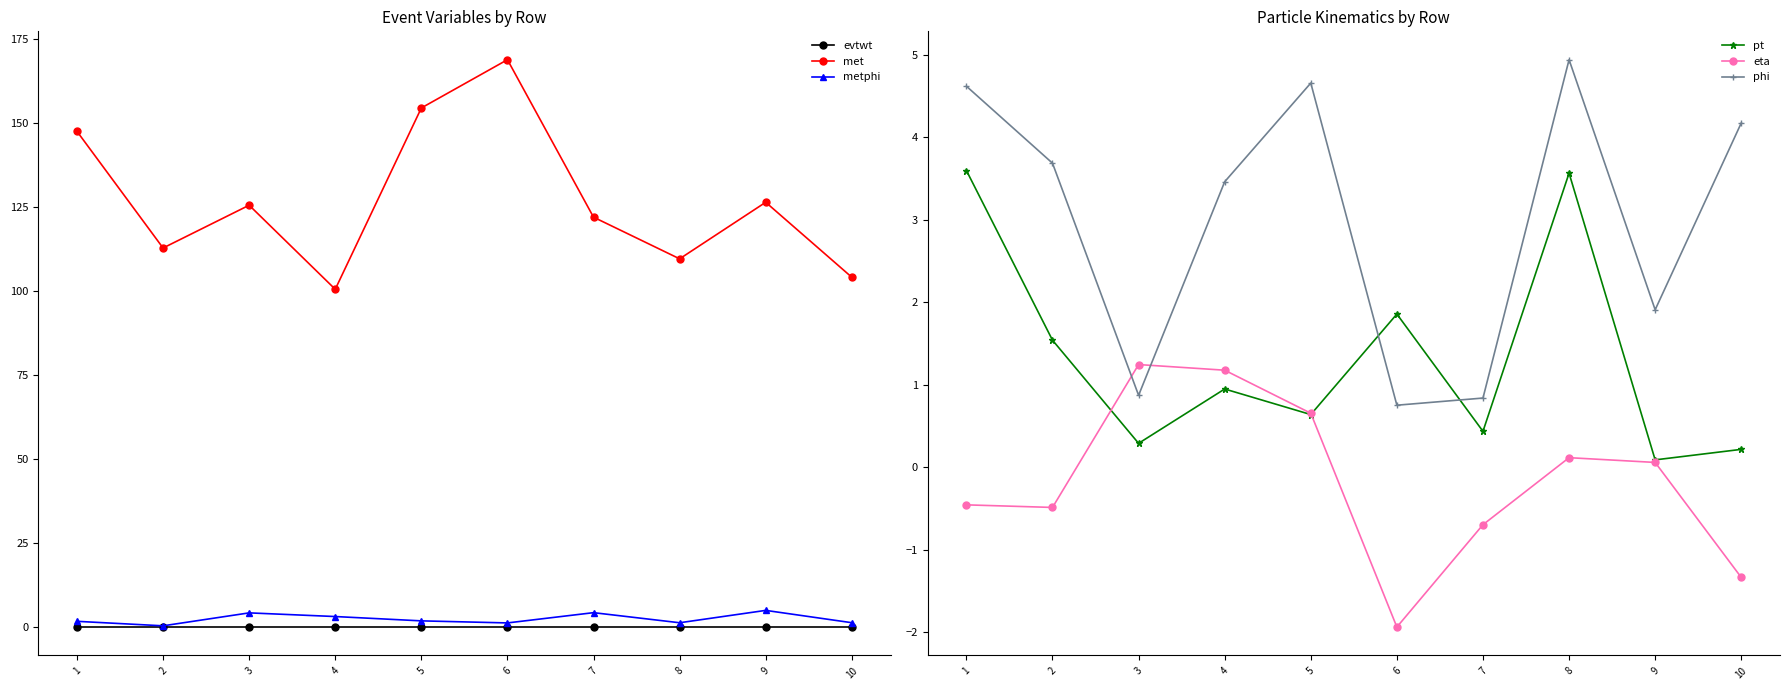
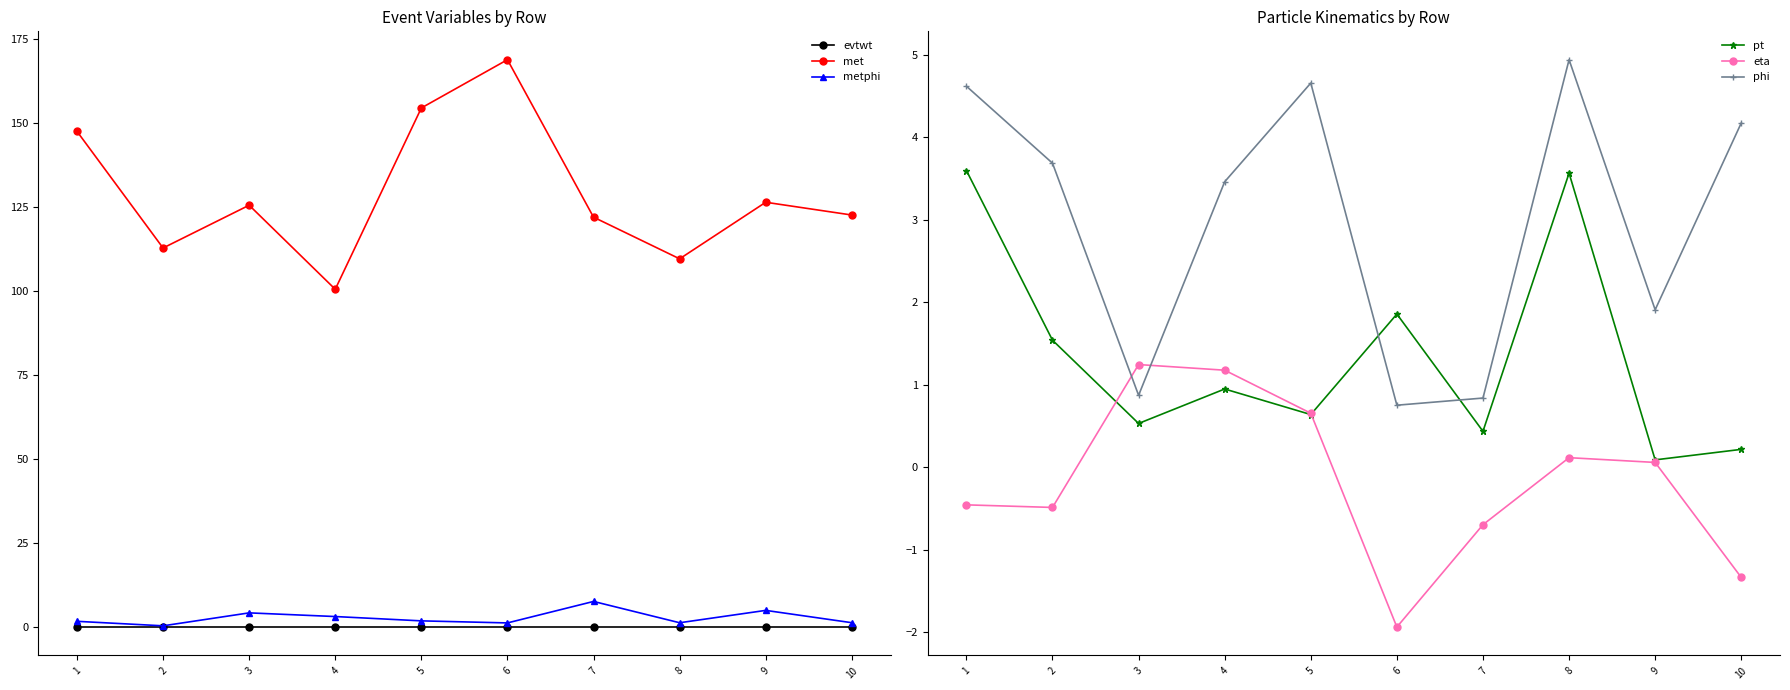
  {
    "Event Variables by Row": {
      "evtwt": {
        "1": 0,
        "3": 0,
        "4": 0,
        "5": 0,
        "6": 0,
        "7": 0,
        "8": 0,
        "9": 0,
        "10": 0
      },
      "met": {
        "1": 148,
        "2": 113,
        "3": 126,
        "4": 101,
        "5": 155,
        "6": 169,
        "7": 122,
        "8": 110,
        "9": 126,
-       "10": 104
+       "10": 123
      },
      "metphi": {
        "1": 2,
        "3": 4,
        "4": 3,
        "5": 2,
        "6": 1,
-       "7": 4,
+       "7": 8,
        "8": 1,
        "9": 5,
        "10": 1
      }
    },
    "Particle Kinematics by Row": {
      "pt": {
        "1": 3.6,
        "2": 1.5,
-       "3": 0.3,
+       "3": 0.5,
        "4": 0.9,
        "6": 1.9,
        "7": 0.4,
        "8": 3.6,
        "10": 0.2
      },
      "eta": {
        "1": -0.5,
        "2": -0.5,
        "3": 1.2,
        "4": 1.2,
        "6": -1.9,
        "7": -0.7,
        "8": 0.1,
        "10": -1.3
      },
      "phi": {
        "1": 4.6,
        "2": 3.7,
        "3": 0.9,
        "4": 3.5,
        "5": 4.7,
        "6": 0.8,
        "7": 0.8,
        "8": 4.9,
        "9": 1.9,
        "10": 4.2
      }
    }
  }
